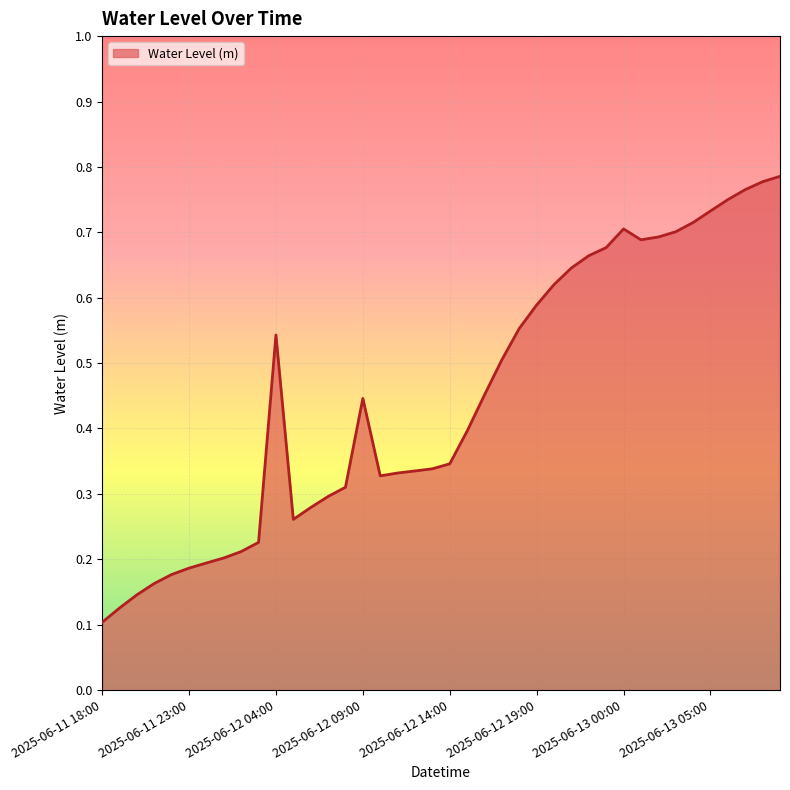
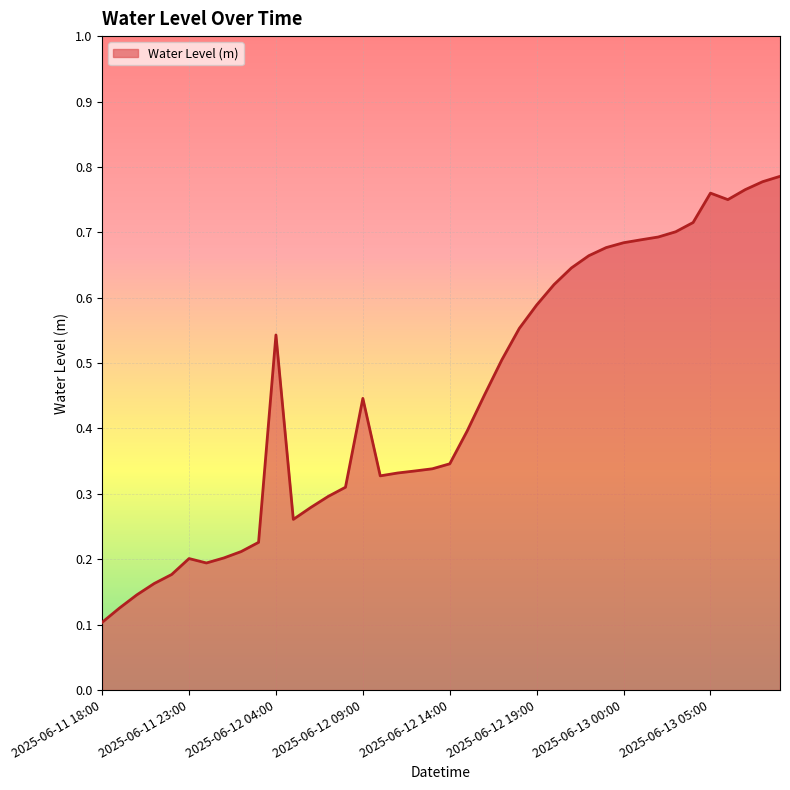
  {
    "2025-06-11 18:00": 0.10,
-   "2025-06-11 23:00": 0.19,
+   "2025-06-11 23:00": 0.20,
    "2025-06-12 04:00": 0.54,
    "2025-06-12 09:00": 0.45,
    "2025-06-12 14:00": 0.35,
    "2025-06-12 19:00": 0.59,
-   "2025-06-13 00:00": 0.71,
-   "2025-06-13 05:00": 0.73
+   "2025-06-13 00:00": 0.68,
+   "2025-06-13 05:00": 0.76
  }
